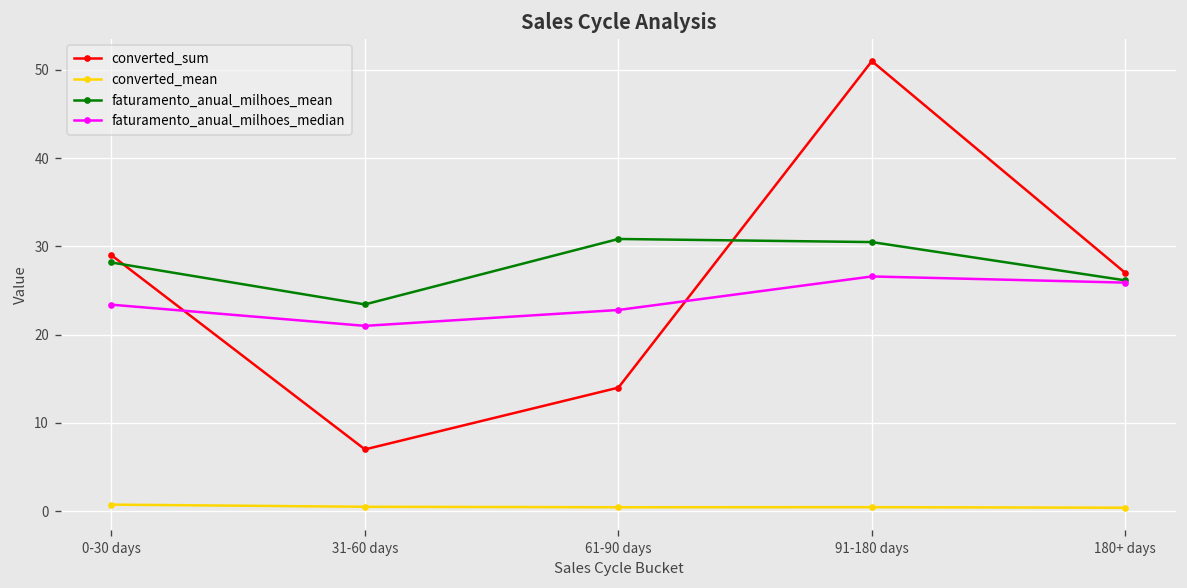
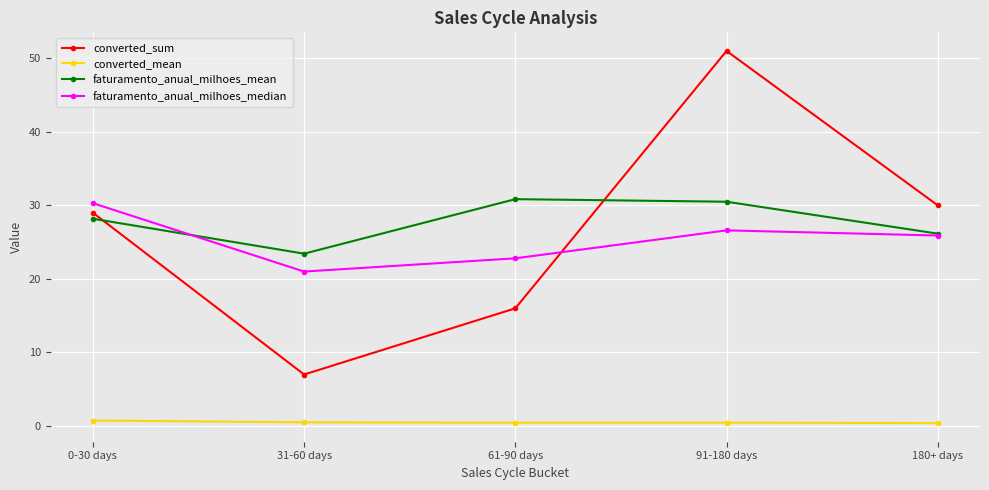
  {
    "converted_sum": {
      "0-30 days": 29,
      "31-60 days": 7,
-     "61-90 days": 14,
+     "61-90 days": 16,
      "91-180 days": 51,
-     "180+ days": 27
+     "180+ days": 30
    },
    "converted_mean": {
      "0-30 days": 1,
      "31-60 days": 1,
      "61-90 days": 0,
      "91-180 days": 0,
      "180+ days": 0
    },
    "faturamento_anual_milhoes_mean": {
      "0-30 days": 28,
      "31-60 days": 23,
      "61-90 days": 31,
      "91-180 days": 30
    },
    "faturamento_anual_milhoes_median": {
-     "0-30 days": 23,
+     "0-30 days": 30,
      "31-60 days": 21,
      "61-90 days": 23,
      "91-180 days": 27
    }
  }
